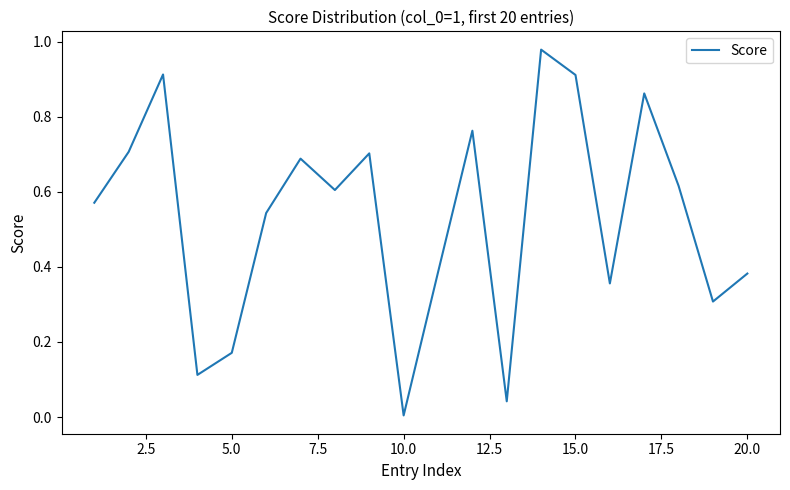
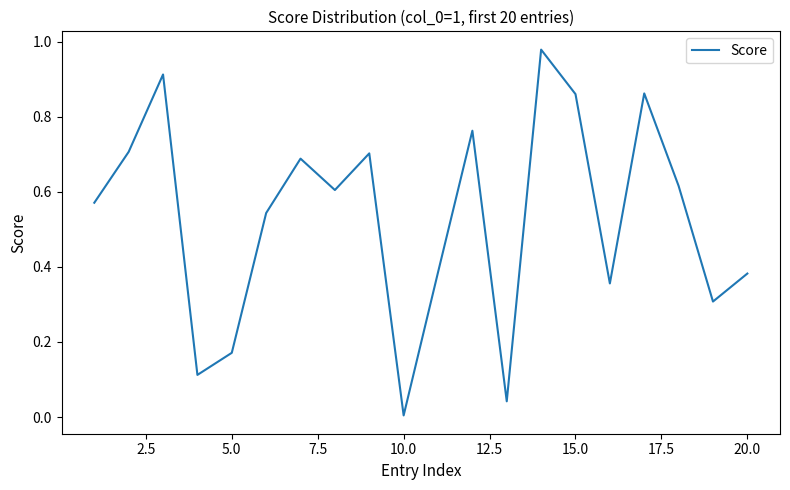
  {
    "5.0": 0.17,
    "10.0": 0.00,
-   "15.0": 0.91,
+   "15.0": 0.86,
    "20.0": 0.38
  }
